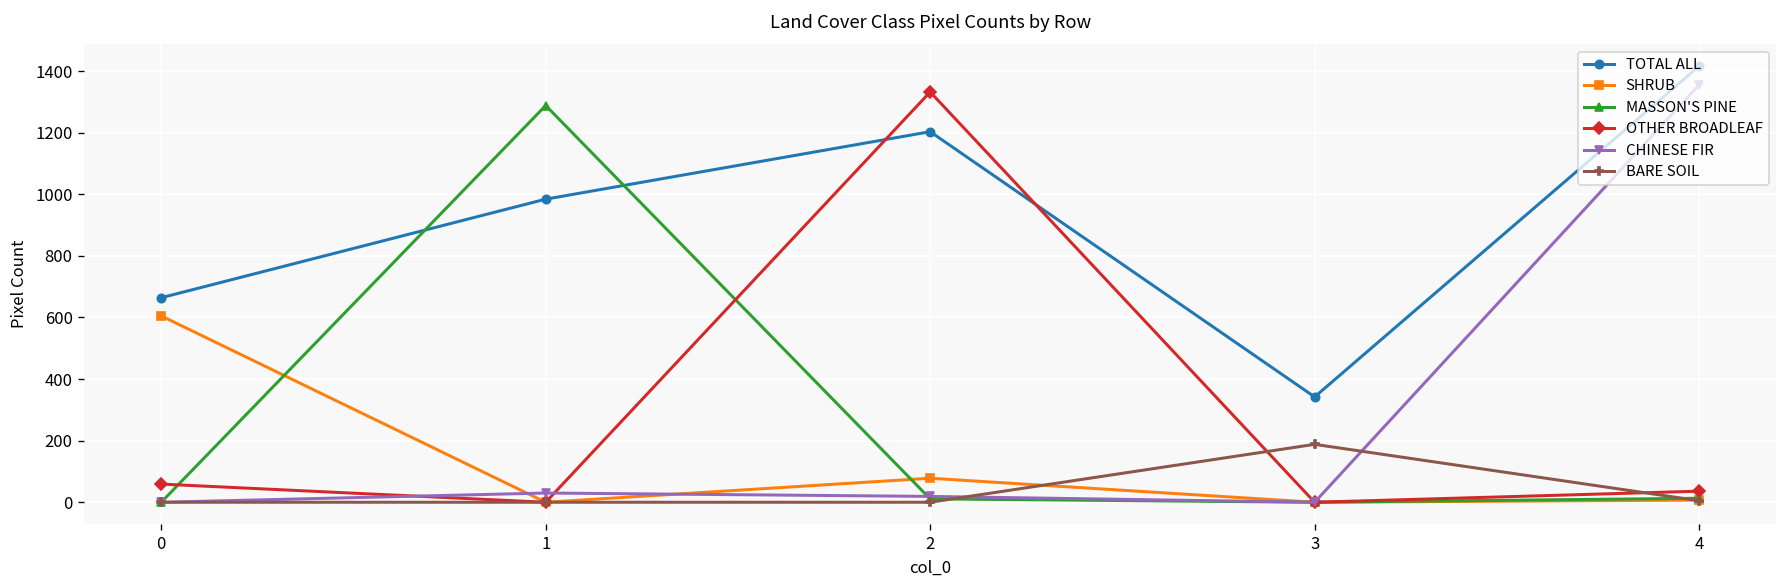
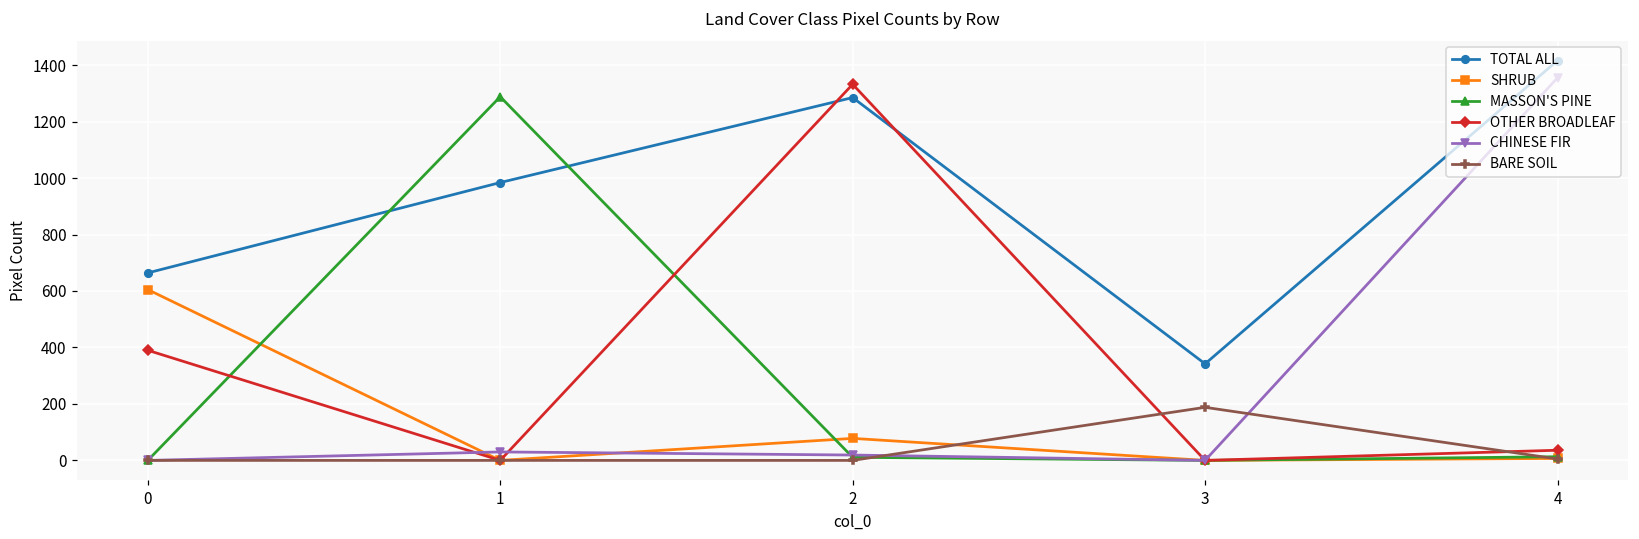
  {
    "TOTAL ALL": {
      "0": 660,
      "1": 980,
-     "2": 1200,
+     "2": 1290,
      "3": 340
    },
    "SHRUB": {
      "0": 610,
      "2": 80
    },
    "MASSON'S PINE": {
      "1": 1290
    },
    "OTHER BROADLEAF": {
-     "0": 60,
+     "0": 390,
      "2": 1330,
      "4": 40
    },
    "CHINESE FIR": {
      "1": 30
    },
    "BARE SOIL": {
      "2": 0,
      "3": 190
    }
  }
